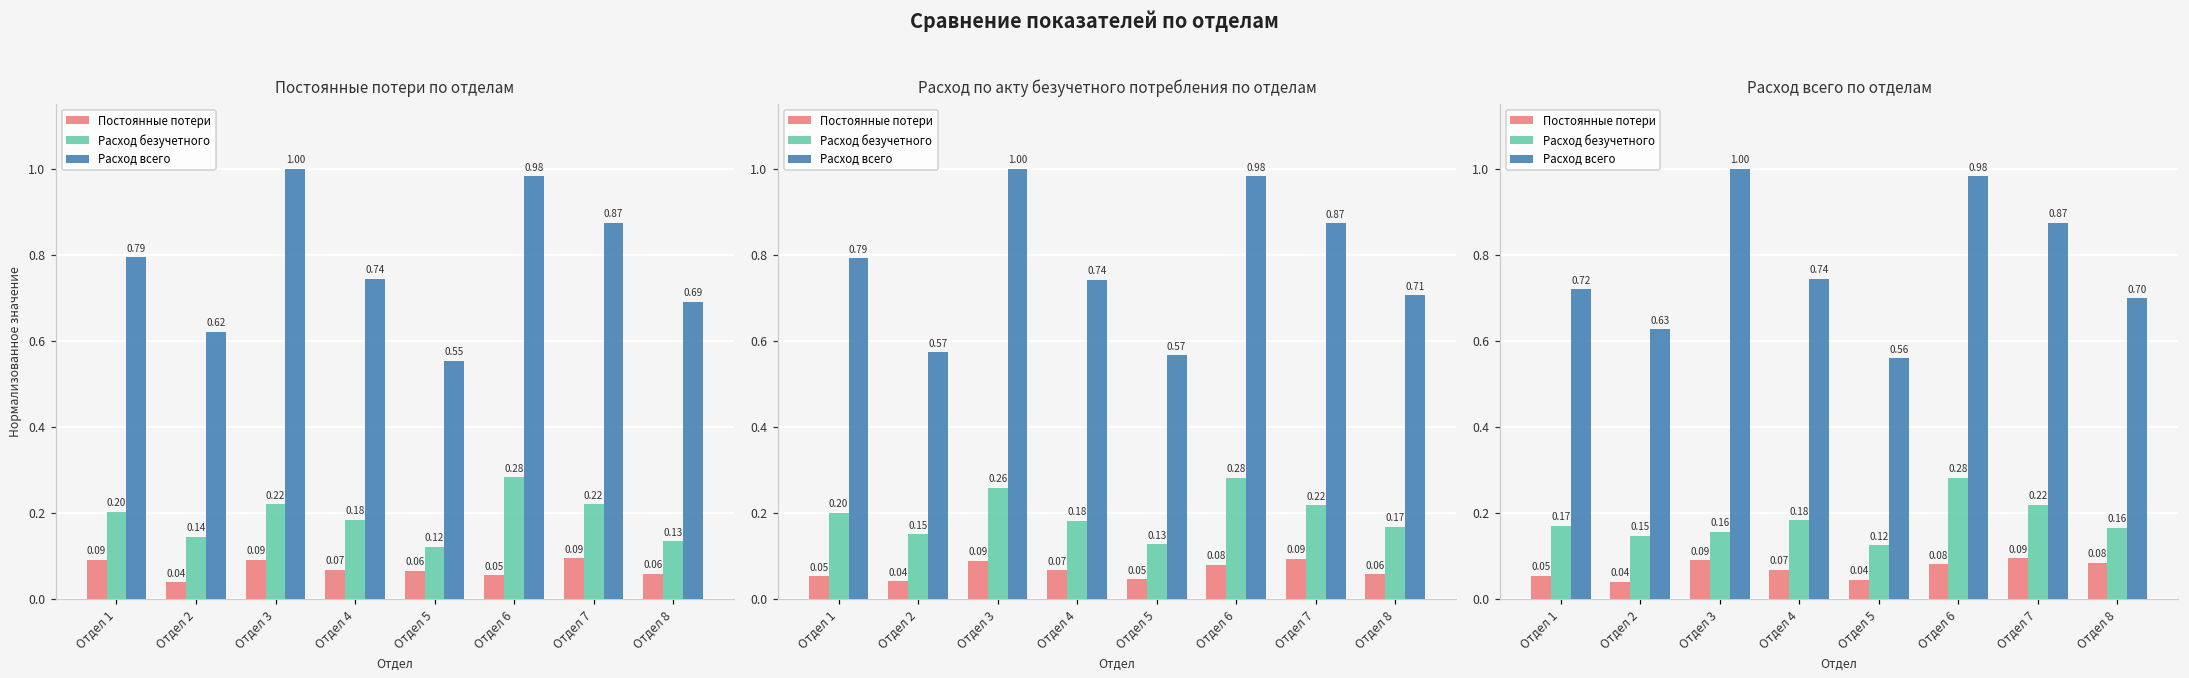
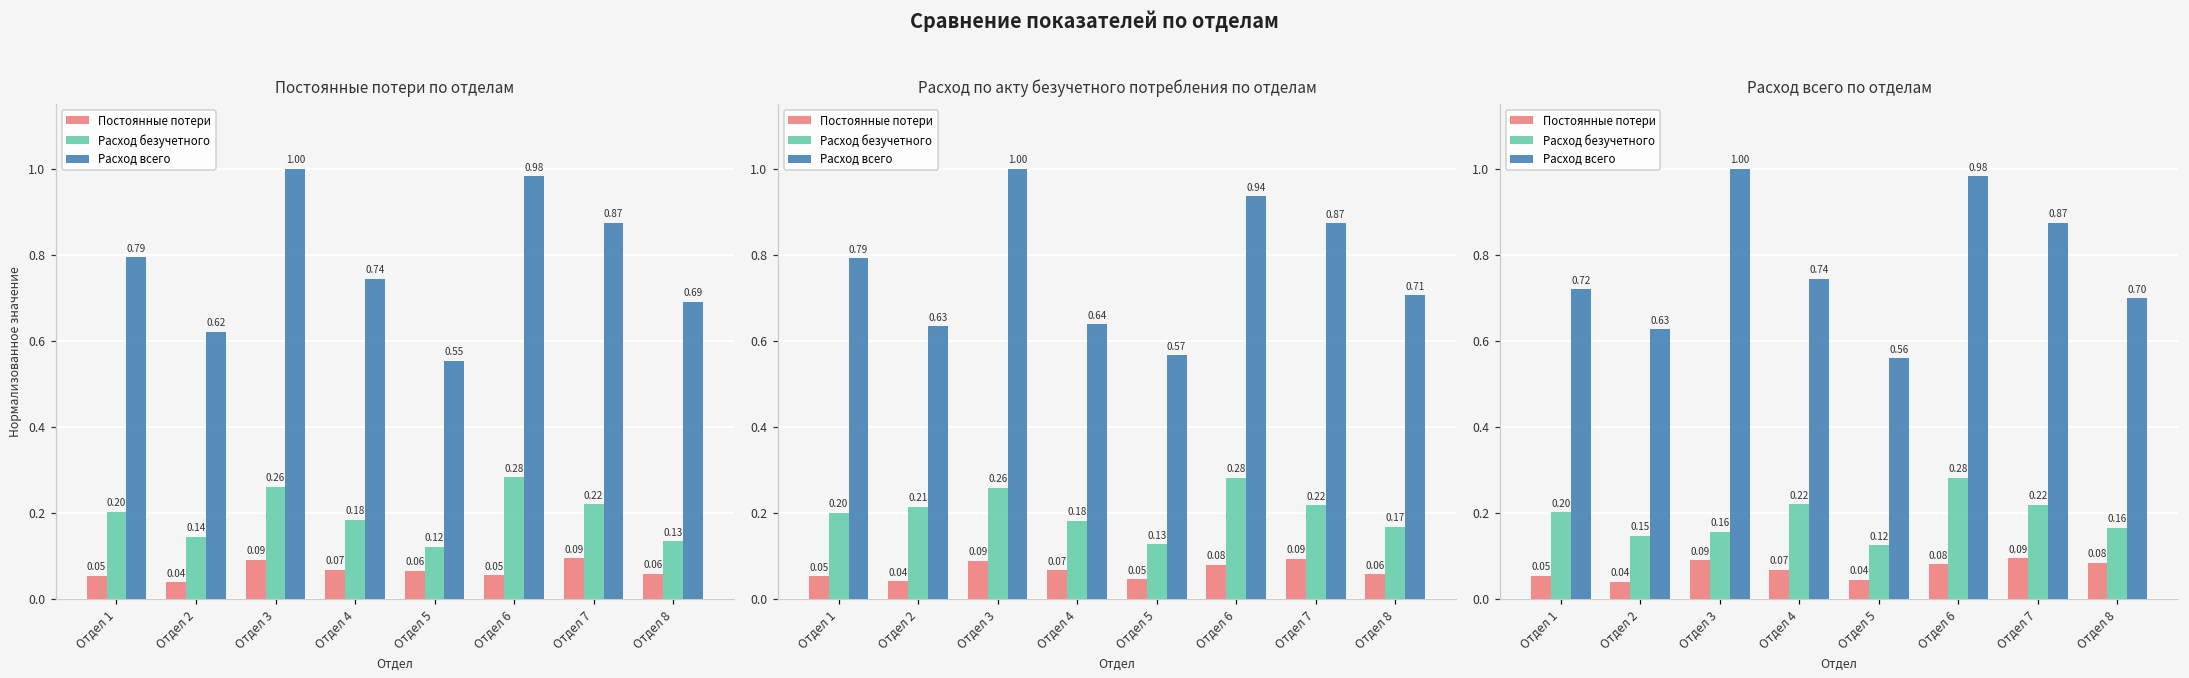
  {
    "Постоянные потери по отделам": {
      "Постоянные потери": {
-       "Отдел 1": 0.09,
+       "Отдел 1": 0.05,
        "Отдел 2": 0.04,
        "Отдел 3": 0.09,
        "Отдел 4": 0.07,
        "Отдел 5": 0.06,
        "Отдел 6": 0.05,
        "Отдел 7": 0.09,
        "Отдел 8": 0.06
      },
      "Расход безучетного": {
        "Отдел 1": 0.20,
        "Отдел 2": 0.14,
-       "Отдел 3": 0.22,
+       "Отдел 3": 0.26,
        "Отдел 4": 0.18,
        "Отдел 5": 0.12,
        "Отдел 6": 0.28,
        "Отдел 7": 0.22,
        "Отдел 8": 0.13
      },
      "Расход всего": {
        "Отдел 1": 0.79,
        "Отдел 2": 0.62,
        "Отдел 3": 1.00,
        "Отдел 4": 0.74,
        "Отдел 5": 0.55,
        "Отдел 6": 0.98,
        "Отдел 7": 0.87,
        "Отдел 8": 0.69
      }
    },
    "Расход по акту безучетного потребления по отделам": {
      "Постоянные потери": {
        "Отдел 1": 0.05,
        "Отдел 2": 0.04,
        "Отдел 3": 0.09,
        "Отдел 4": 0.07,
        "Отдел 5": 0.05,
        "Отдел 6": 0.08,
        "Отдел 7": 0.09,
        "Отдел 8": 0.06
      },
      "Расход безучетного": {
        "Отдел 1": 0.20,
-       "Отдел 2": 0.15,
+       "Отдел 2": 0.21,
        "Отдел 3": 0.26,
        "Отдел 4": 0.18,
        "Отдел 5": 0.13,
        "Отдел 6": 0.28,
        "Отдел 7": 0.22,
        "Отдел 8": 0.17
      },
      "Расход всего": {
        "Отдел 1": 0.79,
-       "Отдел 2": 0.57,
+       "Отдел 2": 0.63,
        "Отдел 3": 1.00,
-       "Отдел 4": 0.74,
+       "Отдел 4": 0.64,
        "Отдел 5": 0.57,
-       "Отдел 6": 0.98,
+       "Отдел 6": 0.94,
        "Отдел 7": 0.87,
        "Отдел 8": 0.71
      }
    },
    "Расход всего по отделам": {
      "Постоянные потери": {
        "Отдел 1": 0.05,
        "Отдел 2": 0.04,
        "Отдел 3": 0.09,
        "Отдел 4": 0.07,
        "Отдел 5": 0.04,
        "Отдел 6": 0.08,
        "Отдел 7": 0.09,
        "Отдел 8": 0.08
      },
      "Расход безучетного": {
-       "Отдел 1": 0.17,
+       "Отдел 1": 0.20,
        "Отдел 2": 0.15,
        "Отдел 3": 0.16,
-       "Отдел 4": 0.18,
+       "Отдел 4": 0.22,
        "Отдел 5": 0.12,
        "Отдел 6": 0.28,
        "Отдел 7": 0.22,
        "Отдел 8": 0.16
      },
      "Расход всего": {
        "Отдел 1": 0.72,
        "Отдел 2": 0.63,
        "Отдел 3": 1.00,
        "Отдел 4": 0.74,
        "Отдел 5": 0.56,
        "Отдел 6": 0.98,
        "Отдел 7": 0.87,
        "Отдел 8": 0.70
      }
    }
  }
